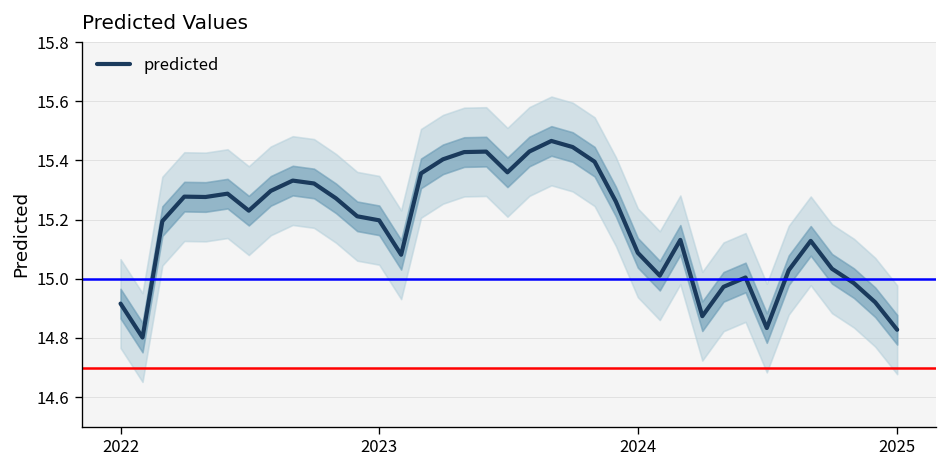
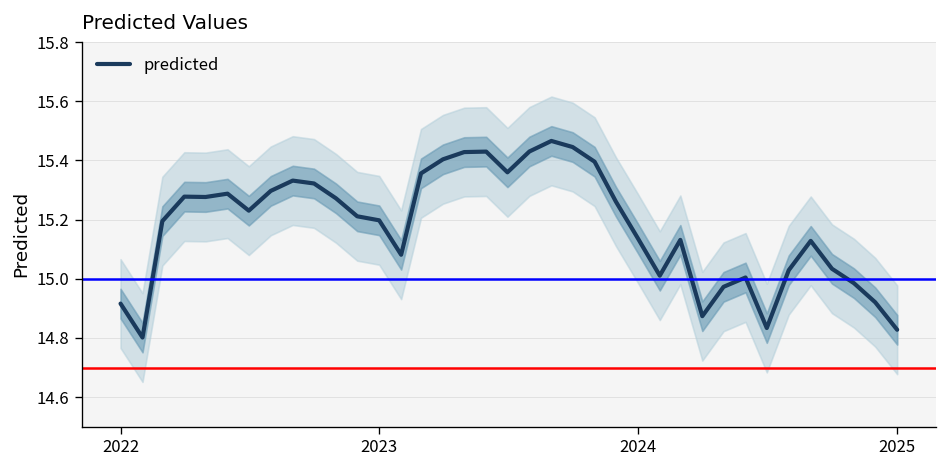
  {
    "predicted": {
      "2022": 14.92,
      "2023": 15.20,
-     "2024": 15.09,
+     "2024": 15.14,
      "2025": 14.83
    }
  }
